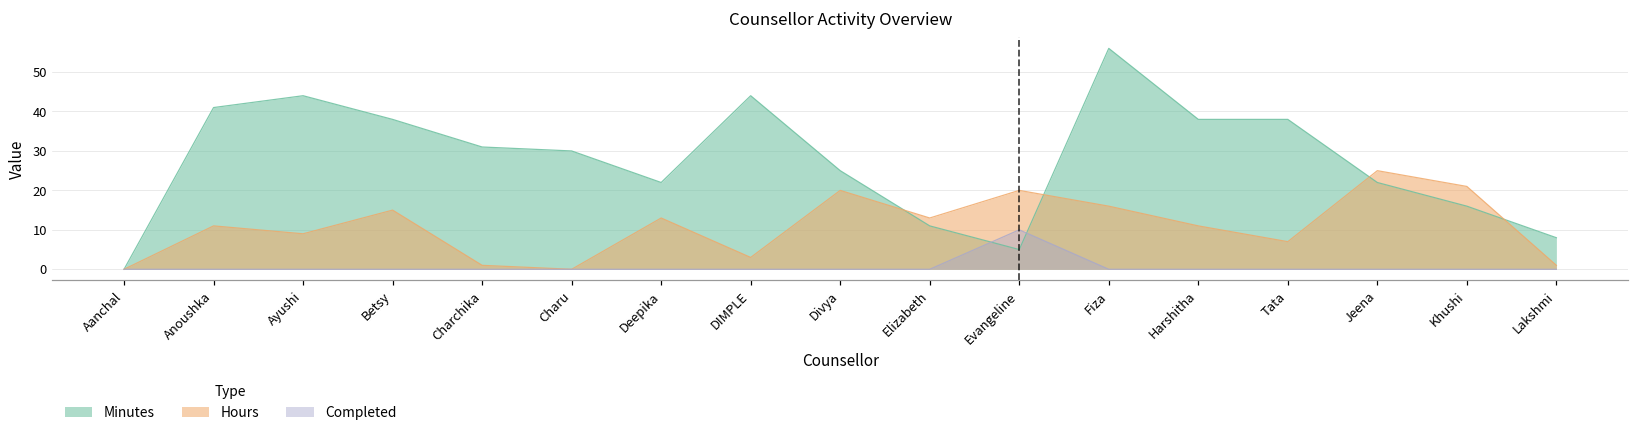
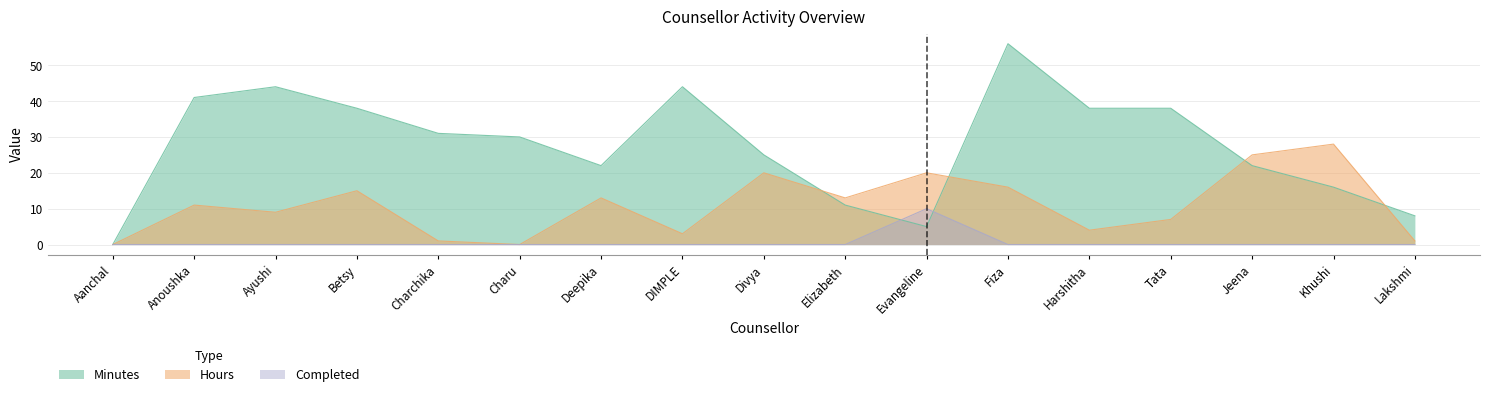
  {
    "Minutes": {
      "Anoushka": 41,
      "Ayushi": 44,
      "Betsy": 38,
      "Charchika": 31,
      "Charu": 30,
      "Deepika": 22,
      "DIMPLE": 44,
      "Divya": 25,
      "Elizabeth": 11,
      "Evangeline": 5,
      "Fiza": 56,
      "Harshitha": 38,
      "Tata": 38,
      "Jeena": 22,
      "Khushi": 16,
      "Lakshmi": 8
    },
    "Hours": {
      "Anoushka": 11,
      "Ayushi": 9,
      "Betsy": 15,
      "Charchika": 1,
      "Deepika": 13,
      "DIMPLE": 3,
      "Divya": 20,
      "Elizabeth": 13,
      "Evangeline": 20,
      "Fiza": 16,
-     "Harshitha": 11,
+     "Harshitha": 4,
      "Tata": 7,
      "Jeena": 25,
-     "Khushi": 21,
+     "Khushi": 28,
      "Lakshmi": 1
    },
    "Completed": {
      "Anoushka": 0,
      "Ayushi": 0,
      "Betsy": 0,
      "Charchika": 0,
      "Deepika": 0,
      "DIMPLE": 0,
      "Divya": 0,
      "Elizabeth": 0,
      "Evangeline": 10,
      "Fiza": 0,
      "Harshitha": 0,
      "Tata": 0,
      "Jeena": 0,
      "Khushi": 0,
      "Lakshmi": 0
    }
  }
